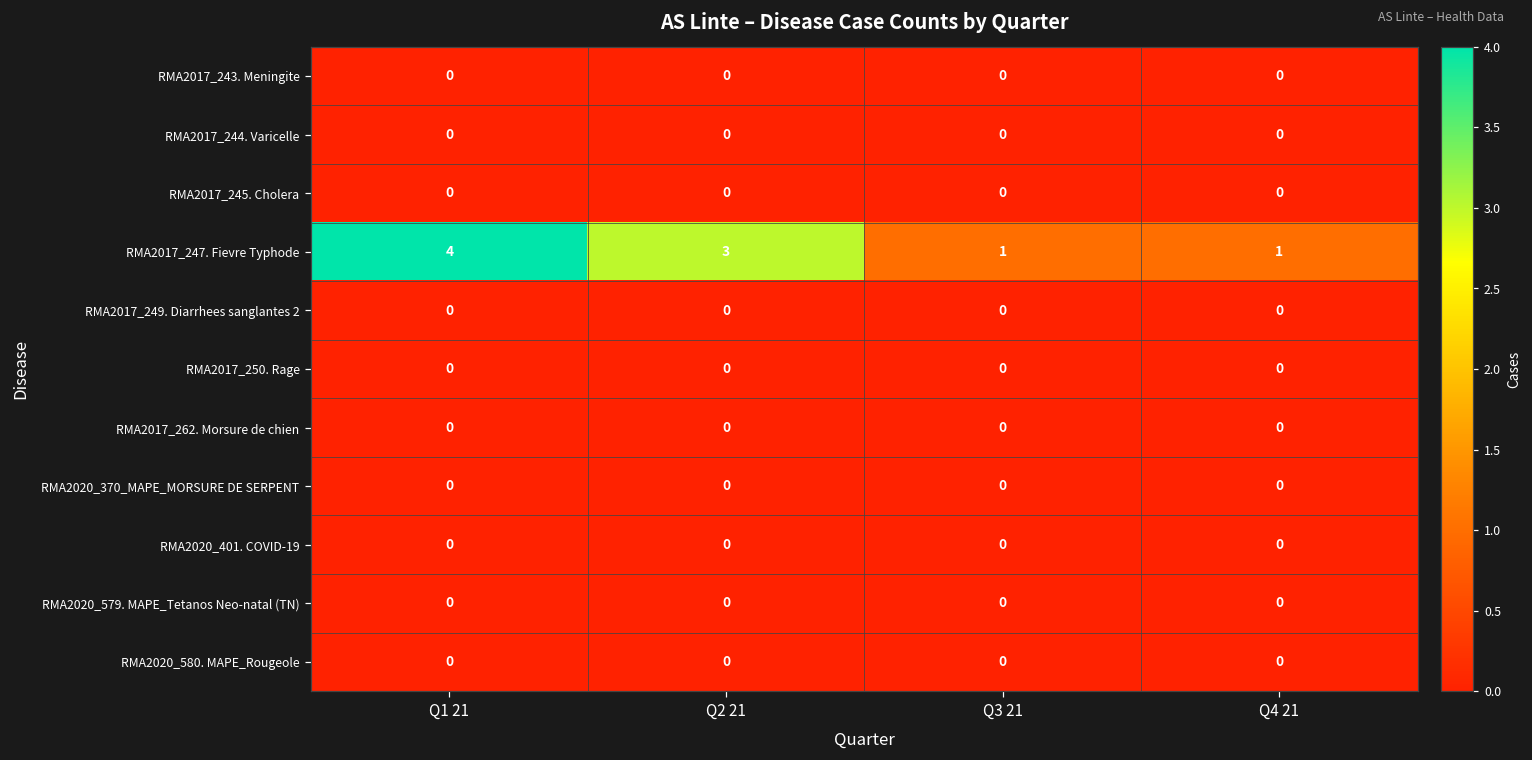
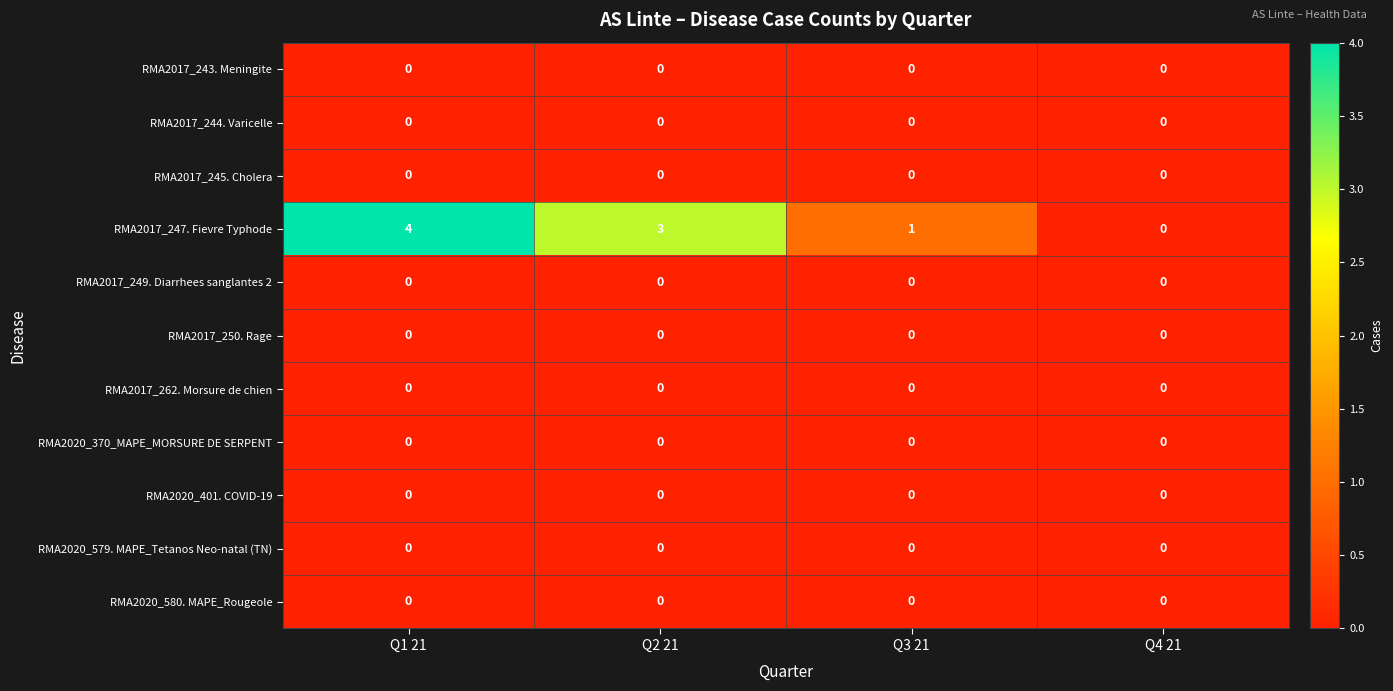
  {
    "RMA2017_243. Meningite": {
      "Q1 21": 0,
      "Q2 21": 0,
      "Q3 21": 0,
      "Q4 21": 0
    },
    "RMA2017_244. Varicelle": {
      "Q1 21": 0,
      "Q2 21": 0,
      "Q3 21": 0,
      "Q4 21": 0
    },
    "RMA2017_245. Cholera": {
      "Q1 21": 0,
      "Q2 21": 0,
      "Q3 21": 0,
      "Q4 21": 0
    },
    "RMA2017_247. Fievre Typhode": {
      "Q1 21": 4,
      "Q2 21": 3,
      "Q3 21": 1,
-     "Q4 21": 1
+     "Q4 21": 0
    },
    "RMA2017_249. Diarrhees sanglantes 2": {
      "Q1 21": 0,
      "Q2 21": 0,
      "Q3 21": 0,
      "Q4 21": 0
    },
    "RMA2017_250. Rage": {
      "Q1 21": 0,
      "Q2 21": 0,
      "Q3 21": 0,
      "Q4 21": 0
    },
    "RMA2017_262. Morsure de chien": {
      "Q1 21": 0,
      "Q2 21": 0,
      "Q3 21": 0,
      "Q4 21": 0
    },
    "RMA2020_370_MAPE_MORSURE DE SERPENT": {
      "Q1 21": 0,
      "Q2 21": 0,
      "Q3 21": 0,
      "Q4 21": 0
    },
    "RMA2020_401. COVID-19": {
      "Q1 21": 0,
      "Q2 21": 0,
      "Q3 21": 0,
      "Q4 21": 0
    },
    "RMA2020_579. MAPE_Tetanos Neo-natal (TN)": {
      "Q1 21": 0,
      "Q2 21": 0,
      "Q3 21": 0,
      "Q4 21": 0
    },
    "RMA2020_580. MAPE_Rougeole": {
      "Q1 21": 0,
      "Q2 21": 0,
      "Q3 21": 0,
      "Q4 21": 0
    }
  }
